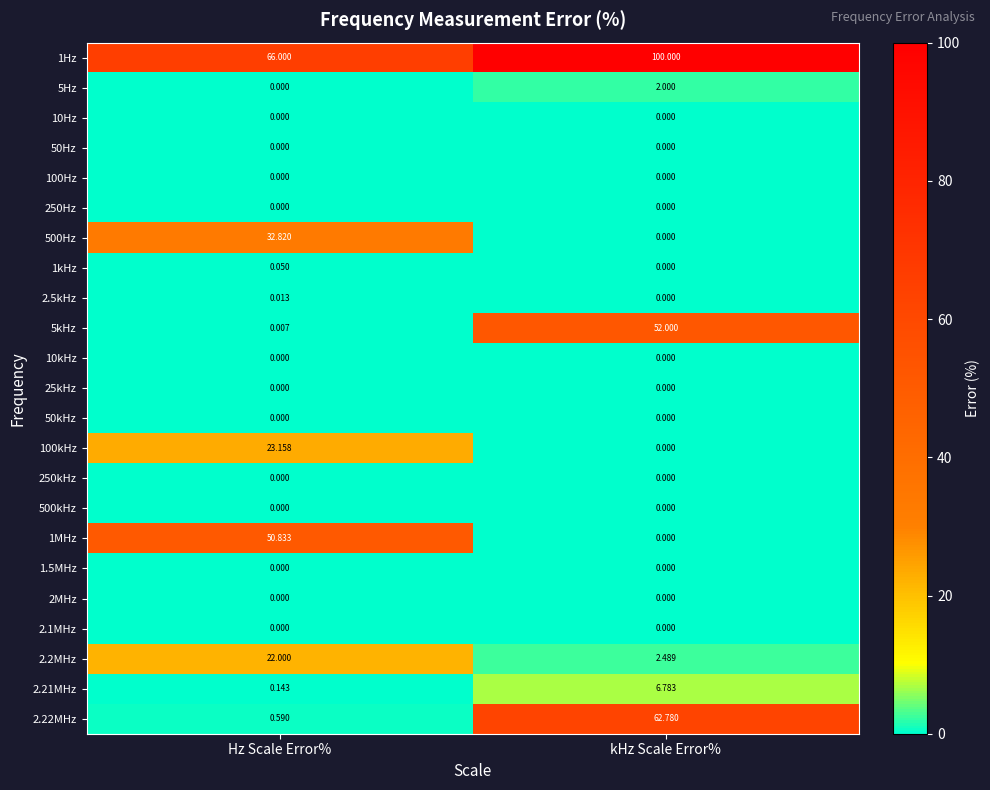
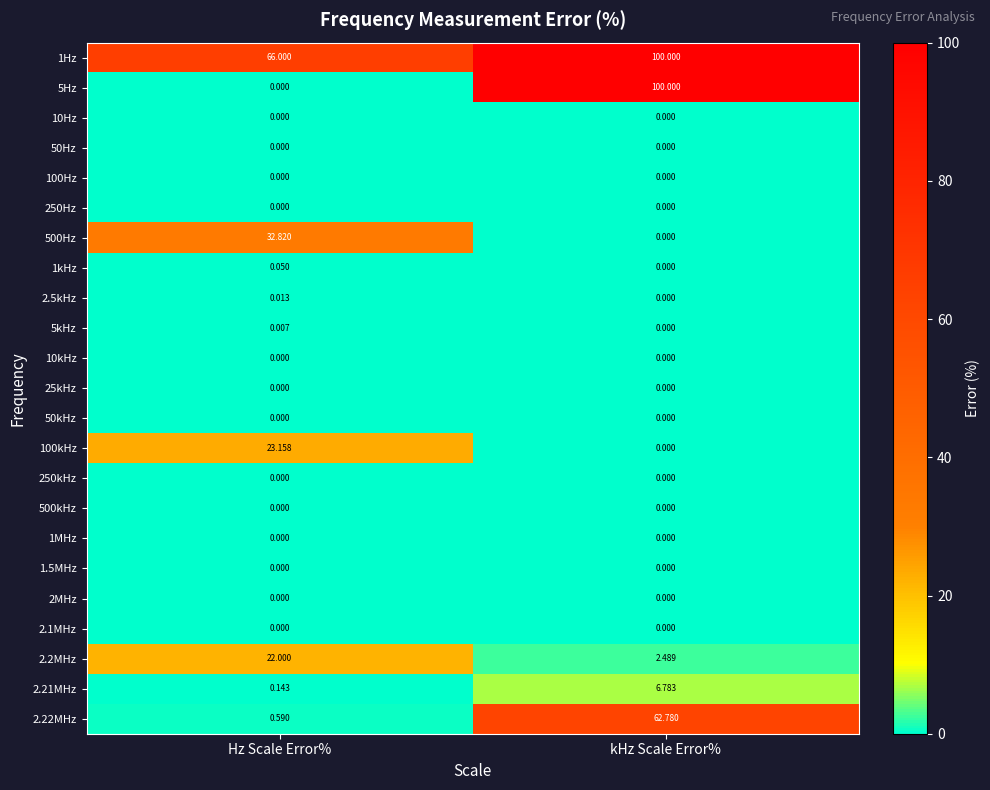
  {
    "1Hz": {
      "Hz Scale Error%": 66.000,
      "kHz Scale Error%": 100.000
    },
    "5Hz": {
      "Hz Scale Error%": 0.000,
-     "kHz Scale Error%": 2.000
+     "kHz Scale Error%": 100.000
    },
    "10Hz": {
      "Hz Scale Error%": 0.000,
      "kHz Scale Error%": 0.000
    },
    "50Hz": {
      "Hz Scale Error%": 0.000,
      "kHz Scale Error%": 0.000
    },
    "100Hz": {
      "Hz Scale Error%": 0.000,
      "kHz Scale Error%": 0.000
    },
    "250Hz": {
      "Hz Scale Error%": 0.000,
      "kHz Scale Error%": 0.000
    },
    "500Hz": {
      "Hz Scale Error%": 32.820,
      "kHz Scale Error%": 0.000
    },
    "1kHz": {
      "Hz Scale Error%": 0.050,
      "kHz Scale Error%": 0.000
    },
    "2.5kHz": {
      "Hz Scale Error%": 0.013,
      "kHz Scale Error%": 0.000
    },
    "5kHz": {
      "Hz Scale Error%": 0.007,
-     "kHz Scale Error%": 52.000
+     "kHz Scale Error%": 0.000
    },
    "10kHz": {
      "Hz Scale Error%": 0.000,
      "kHz Scale Error%": 0.000
    },
    "25kHz": {
      "Hz Scale Error%": 0.000,
      "kHz Scale Error%": 0.000
    },
    "50kHz": {
      "Hz Scale Error%": 0.000,
      "kHz Scale Error%": 0.000
    },
    "100kHz": {
      "Hz Scale Error%": 23.158,
      "kHz Scale Error%": 0.000
    },
    "250kHz": {
      "Hz Scale Error%": 0.000,
      "kHz Scale Error%": 0.000
    },
    "500kHz": {
      "Hz Scale Error%": 0.000,
      "kHz Scale Error%": 0.000
    },
    "1MHz": {
-     "Hz Scale Error%": 50.833,
+     "Hz Scale Error%": 0.000,
      "kHz Scale Error%": 0.000
    },
    "1.5MHz": {
      "Hz Scale Error%": 0.000,
      "kHz Scale Error%": 0.000
    },
    "2MHz": {
      "Hz Scale Error%": 0.000,
      "kHz Scale Error%": 0.000
    },
    "2.1MHz": {
      "Hz Scale Error%": 0.000,
      "kHz Scale Error%": 0.000
    },
    "2.2MHz": {
      "Hz Scale Error%": 22.000,
      "kHz Scale Error%": 2.489
    },
    "2.21MHz": {
      "Hz Scale Error%": 0.143,
      "kHz Scale Error%": 6.783
    },
    "2.22MHz": {
      "Hz Scale Error%": 0.590,
      "kHz Scale Error%": 62.780
    }
  }
